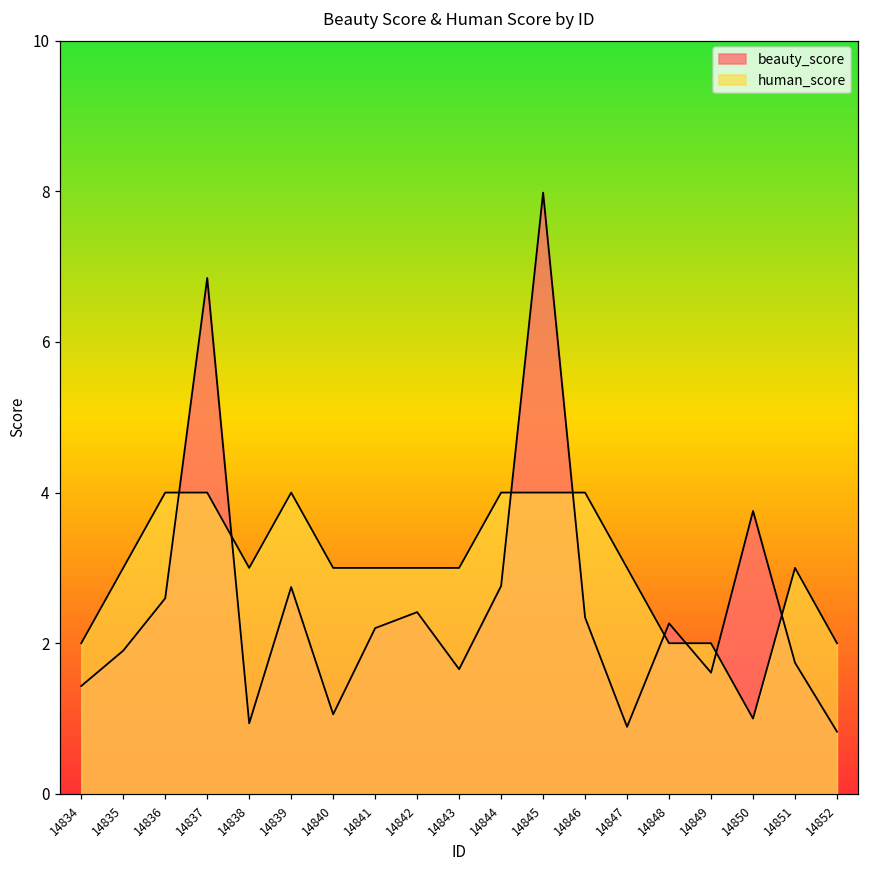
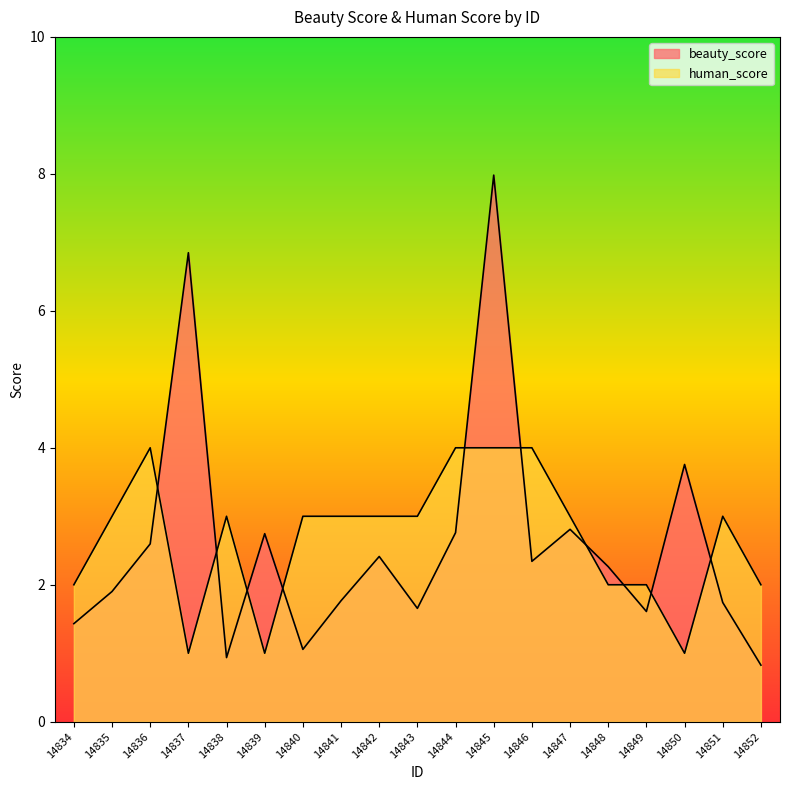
  {
    "beauty_score": {
      "14834": 1.4,
      "14835": 1.9,
      "14836": 2.6,
      "14837": 6.8,
      "14838": 0.9,
      "14839": 2.7,
      "14840": 1.1,
-     "14841": 2.2,
+     "14841": 1.8,
      "14842": 2.4,
      "14843": 1.7,
      "14844": 2.8,
      "14845": 8.0,
      "14846": 2.3,
-     "14847": 0.9,
+     "14847": 2.8,
      "14848": 2.3,
      "14849": 1.6,
      "14850": 3.8,
      "14851": 1.7,
      "14852": 0.8
    },
    "human_score": {
      "14834": 2,
      "14835": 3,
      "14836": 4,
-     "14837": 4,
+     "14837": 1,
      "14838": 3,
-     "14839": 4,
+     "14839": 1,
      "14840": 3,
      "14841": 3,
      "14842": 3,
      "14843": 3,
      "14844": 4,
      "14845": 4,
      "14846": 4,
      "14847": 3,
      "14848": 2,
      "14849": 2,
      "14850": 1,
      "14851": 3,
      "14852": 2
    }
  }
